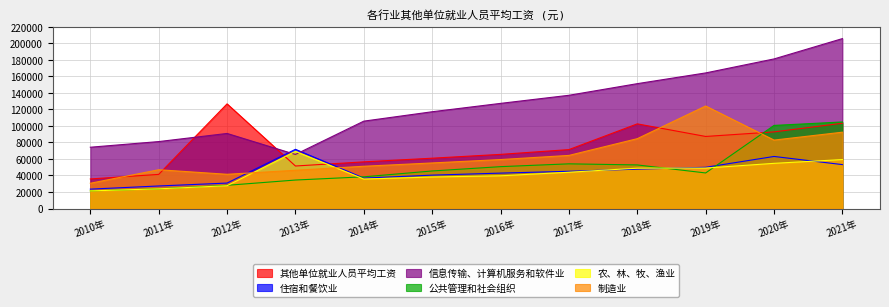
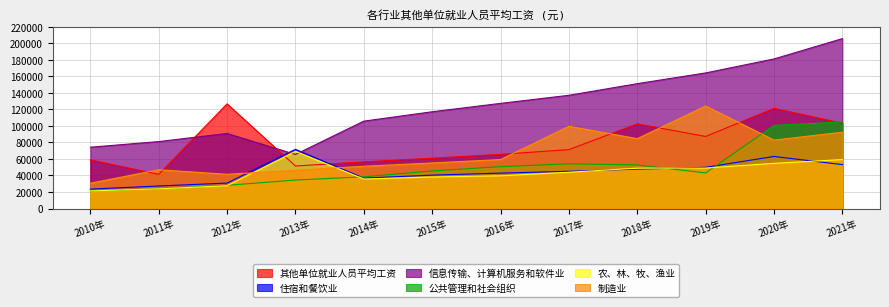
  {
    "其他单位就业人员平均工资": {
-     "2010年": 40000,
+     "2010年": 60000,
      "2011年": 40000,
      "2012年": 130000,
      "2013年": 50000,
      "2014年": 60000,
      "2015年": 60000,
      "2016年": 70000,
      "2017年": 70000,
      "2018年": 100000,
      "2019年": 90000,
-     "2020年": 90000
+     "2020年": 120000
    },
    "住宿和餐饮业": {
      "2011年": 30000,
      "2016年": 40000,
      "2020年": 60000,
      "2021年": 50000
    },
    "信息传输、计算机服务和软件业": {
      "2010年": 70000,
      "2011年": 80000,
      "2012年": 90000,
      "2013年": 70000,
      "2014年": 110000,
      "2015年": 120000,
      "2016年": 130000,
      "2017年": 140000,
      "2018年": 150000,
      "2019年": 160000,
      "2020年": 180000,
      "2021年": 210000
    },
    "公共管理和社会组织": {
      "2013年": 30000,
      "2015年": 50000,
      "2016年": 50000,
      "2017年": 50000,
      "2018年": 50000,
      "2019年": 40000,
      "2020年": 100000
    },
    "农、林、牧、渔业": {
      "2016年": 40000,
      "2020年": 50000,
      "2021年": 60000
    },
    "制造业": {
      "2010年": 30000,
      "2011年": 50000,
      "2012年": 40000,
      "2013年": 50000,
      "2014年": 50000,
      "2015年": 60000,
      "2016年": 60000,
-     "2017年": 60000,
+     "2017年": 100000,
      "2018年": 80000,
      "2019年": 120000,
      "2020年": 80000,
      "2021年": 90000
    }
  }
